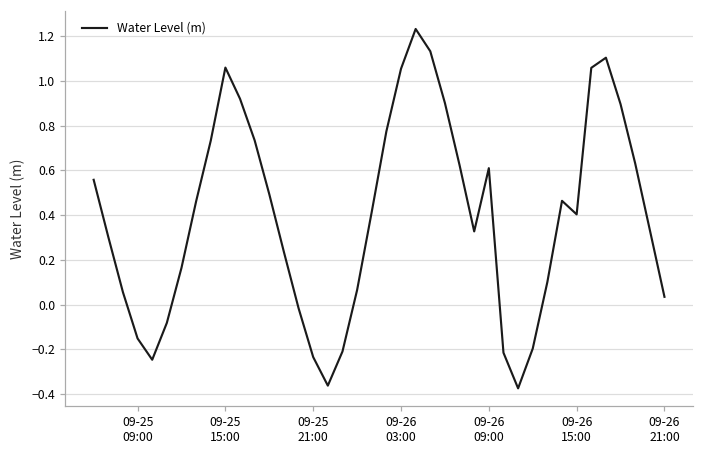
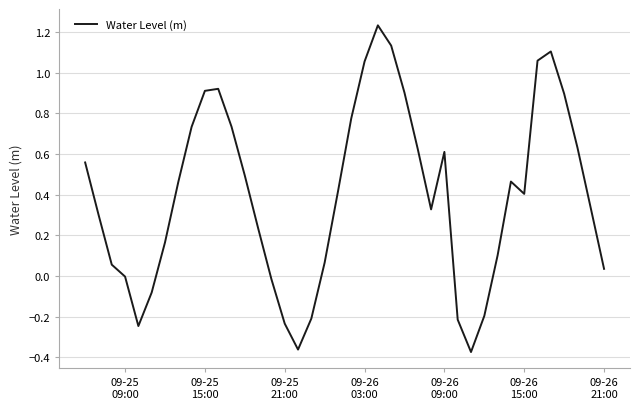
  {
-   "09-25 09:00": -0.15,
-   "09-25 15:00": 1.06,
+   "09-25 09:00": 0.00,
+   "09-25 15:00": 0.91,
    "09-25 21:00": -0.23,
    "09-26 03:00": 1.05,
    "09-26 09:00": 0.61,
    "09-26 15:00": 0.40,
    "09-26 21:00": 0.04
  }
